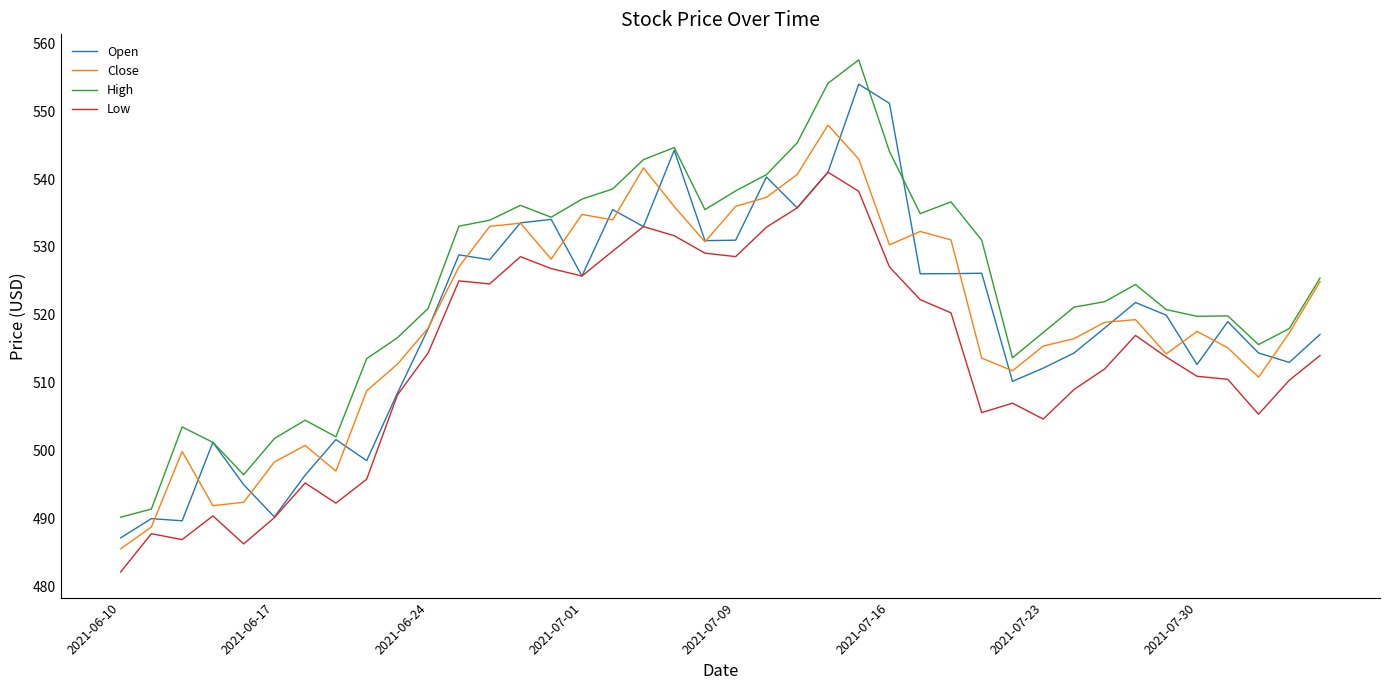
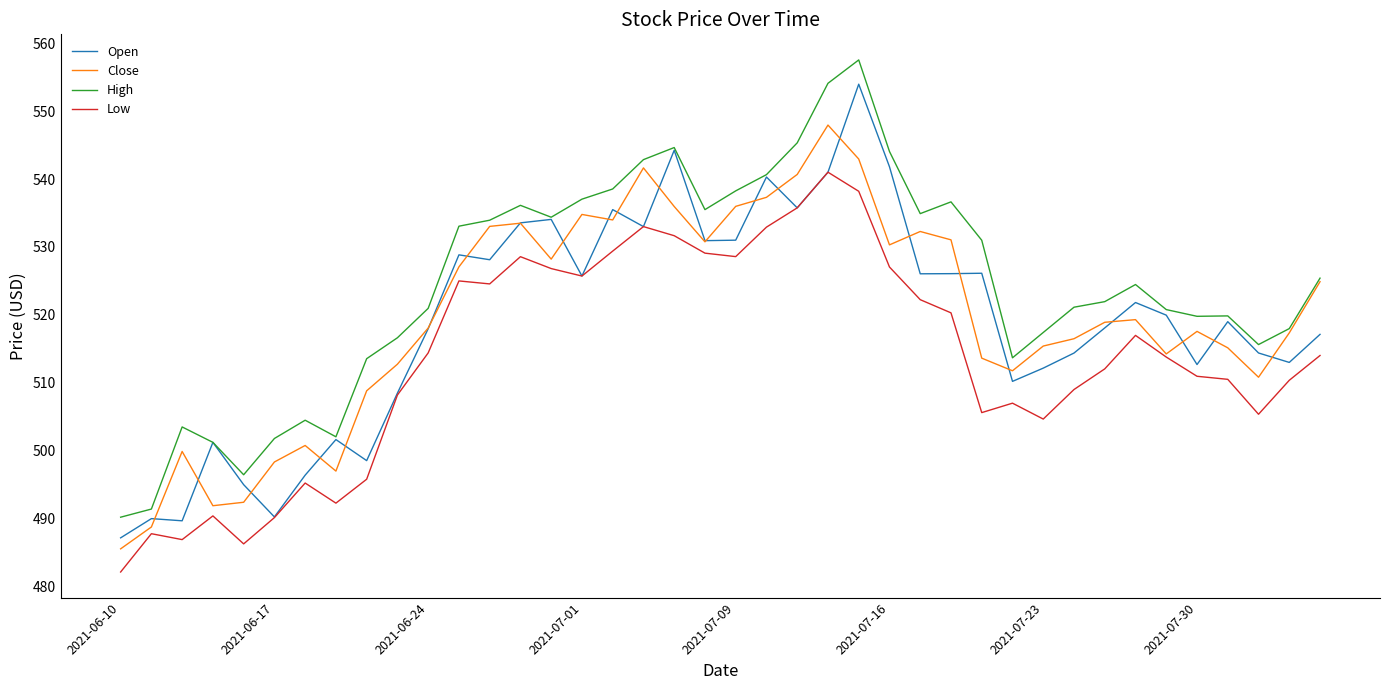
  {
    "Open": {
      "2021-06-10": 487,
      "2021-07-09": 531,
-     "2021-07-16": 551,
+     "2021-07-16": 542,
      "2021-07-23": 512,
      "2021-07-30": 513
    },
    "Close": {
      "2021-06-10": 486,
      "2021-06-17": 498,
      "2021-07-01": 535,
      "2021-07-09": 536,
      "2021-07-16": 530,
      "2021-07-23": 515,
      "2021-07-30": 518
    },
    "High": {
      "2021-06-10": 490,
      "2021-06-17": 502,
      "2021-06-24": 521,
      "2021-07-01": 537,
      "2021-07-09": 538,
      "2021-07-16": 544,
      "2021-07-23": 517,
      "2021-07-30": 520
    },
    "Low": {
      "2021-06-10": 482,
      "2021-06-24": 514,
      "2021-07-09": 529,
      "2021-07-16": 527,
      "2021-07-23": 505,
      "2021-07-30": 511
    }
  }
